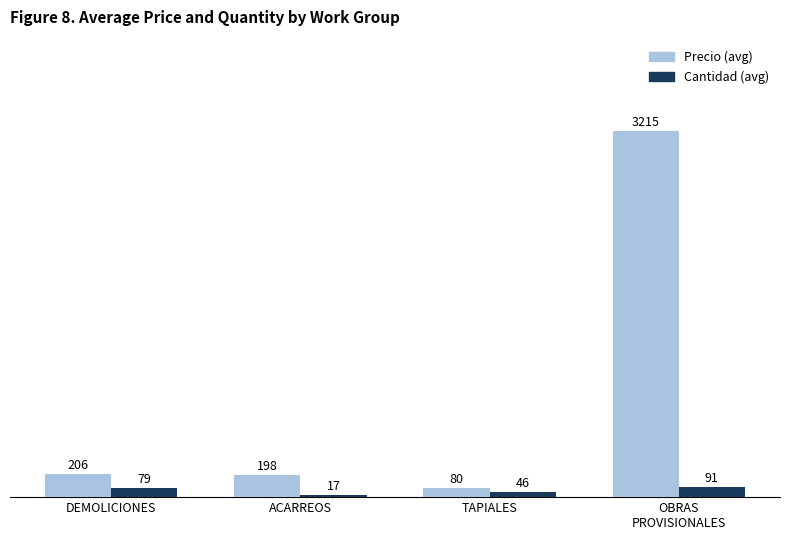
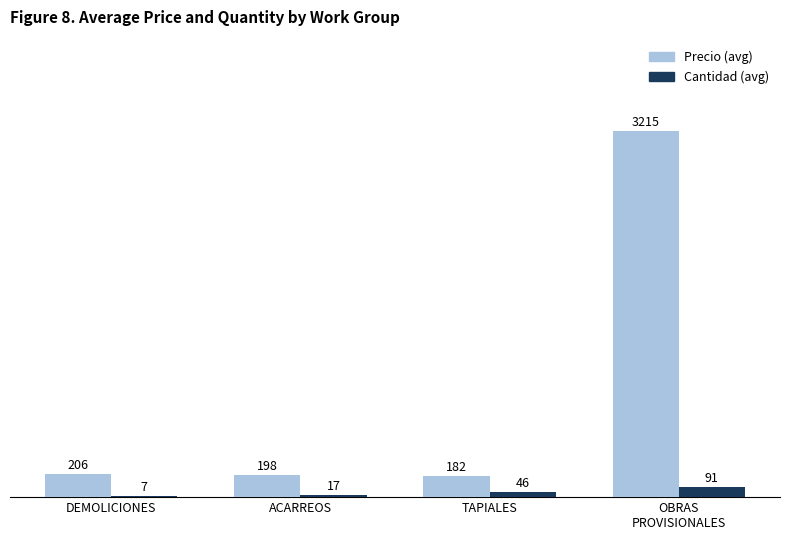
  {
    "Precio (avg)": {
      "DEMOLICIONES": 206,
      "ACARREOS": 198,
-     "TAPIALES": 80,
+     "TAPIALES": 182,
      "OBRAS PROVISIONALES": 3215
    },
    "Cantidad (avg)": {
-     "DEMOLICIONES": 79,
+     "DEMOLICIONES": 7,
      "ACARREOS": 17,
      "TAPIALES": 46,
      "OBRAS PROVISIONALES": 91
    }
  }
